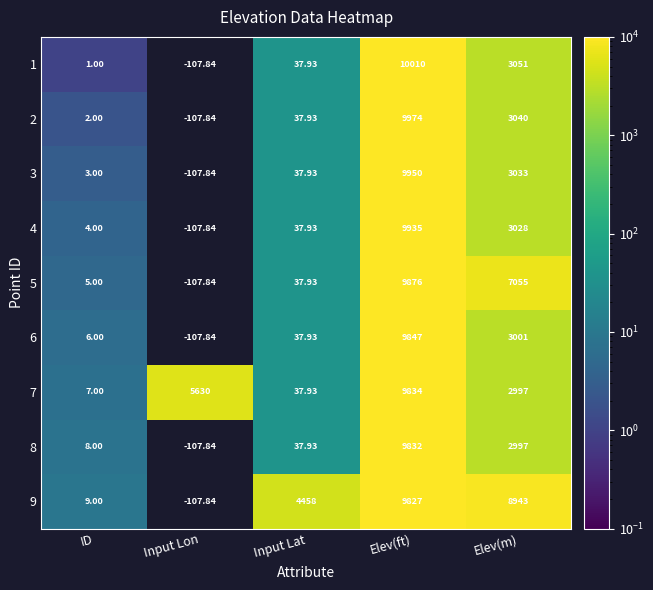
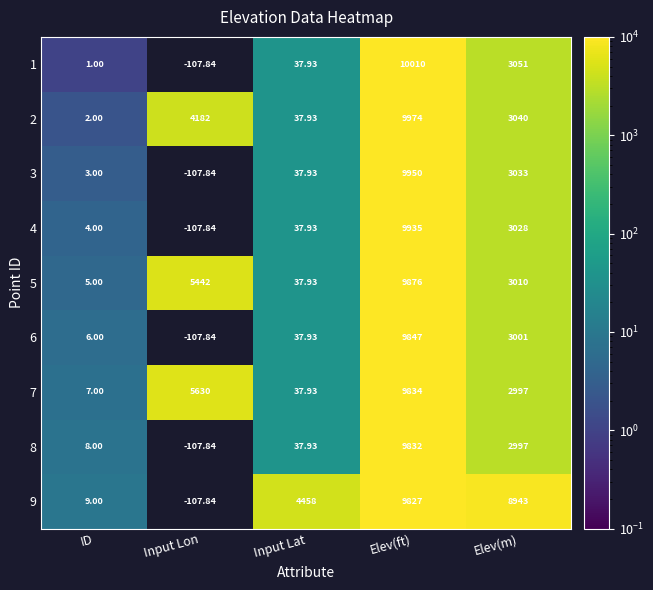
  {
    "1": {
      "ID": 1.00,
      "Input Lon": -107.84,
      "Input Lat": 37.93,
      "Elev(ft)": 10010,
      "Elev(m)": 3051
    },
    "2": {
      "ID": 2.00,
-     "Input Lon": -107.84,
+     "Input Lon": 4182,
      "Input Lat": 37.93,
      "Elev(ft)": 9974,
      "Elev(m)": 3040
    },
    "3": {
      "ID": 3.00,
      "Input Lon": -107.84,
      "Input Lat": 37.93,
      "Elev(ft)": 9950,
      "Elev(m)": 3033
    },
    "4": {
      "ID": 4.00,
      "Input Lon": -107.84,
      "Input Lat": 37.93,
      "Elev(ft)": 9935,
      "Elev(m)": 3028
    },
    "5": {
      "ID": 5.00,
-     "Input Lon": -107.84,
+     "Input Lon": 5442,
      "Input Lat": 37.93,
      "Elev(ft)": 9876,
-     "Elev(m)": 7055
+     "Elev(m)": 3010
    },
    "6": {
      "ID": 6.00,
      "Input Lon": -107.84,
      "Input Lat": 37.93,
      "Elev(ft)": 9847,
      "Elev(m)": 3001
    },
    "7": {
      "ID": 7.00,
      "Input Lon": 5630,
      "Input Lat": 37.93,
      "Elev(ft)": 9834,
      "Elev(m)": 2997
    },
    "8": {
      "ID": 8.00,
      "Input Lon": -107.84,
      "Input Lat": 37.93,
      "Elev(ft)": 9832,
      "Elev(m)": 2997
    },
    "9": {
      "ID": 9.00,
      "Input Lon": -107.84,
      "Input Lat": 4458,
      "Elev(ft)": 9827,
      "Elev(m)": 8943
    }
  }
